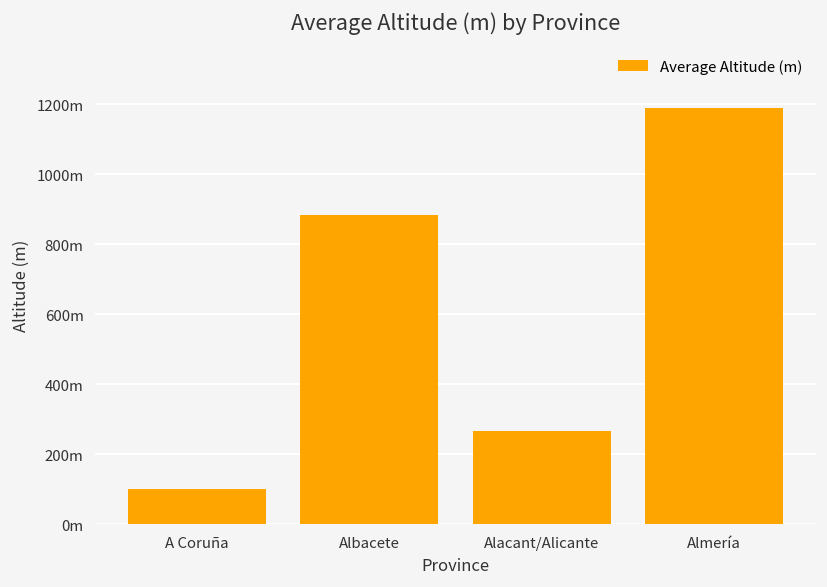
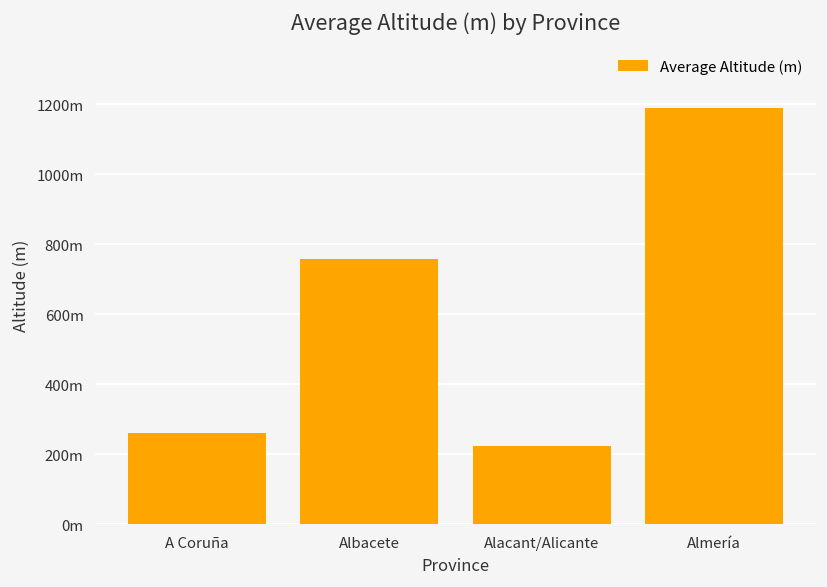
  {
-   "A Coruña": "100m",
-   "Albacete": "880m",
-   "Alacant/Alicante": "270m",
+   "A Coruña": "260m",
+   "Albacete": "760m",
+   "Alacant/Alicante": "230m",
    "Almería": "1190m"
  }
